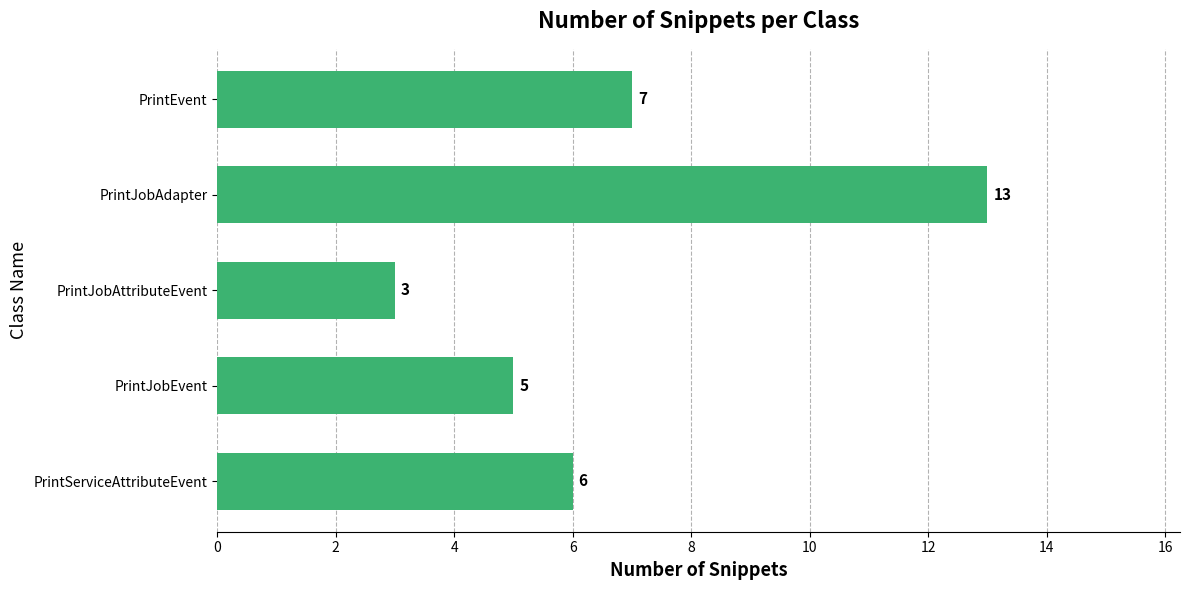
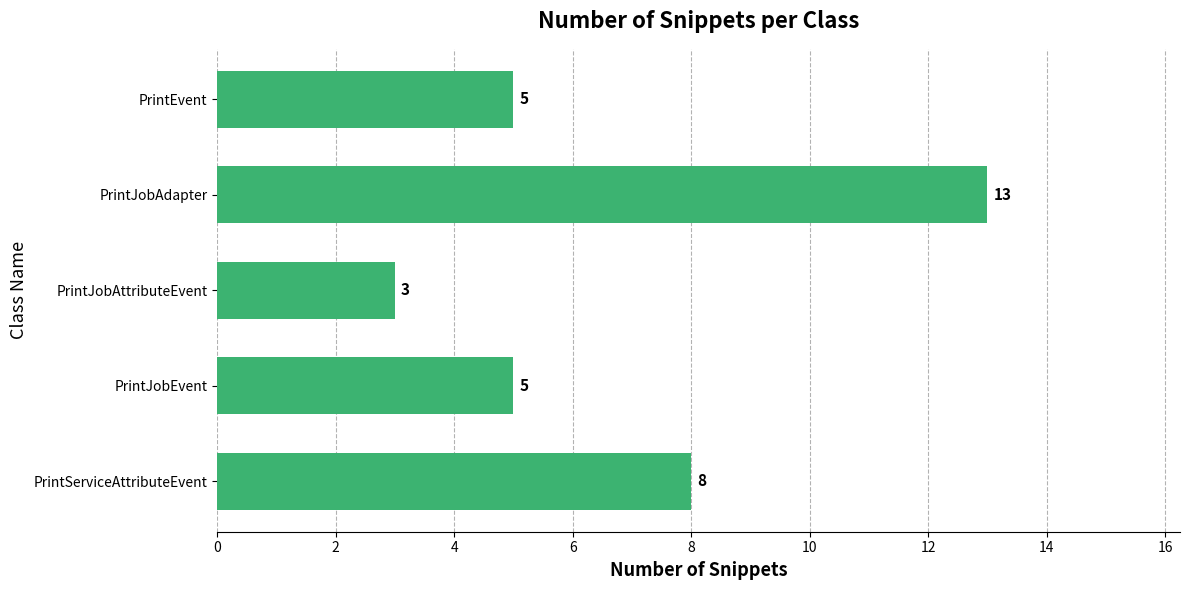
  {
-   "PrintEvent": 7,
+   "PrintEvent": 5,
    "PrintJobAdapter": 13,
    "PrintJobAttributeEvent": 3,
    "PrintJobEvent": 5,
-   "PrintServiceAttributeEvent": 6
+   "PrintServiceAttributeEvent": 8
  }
